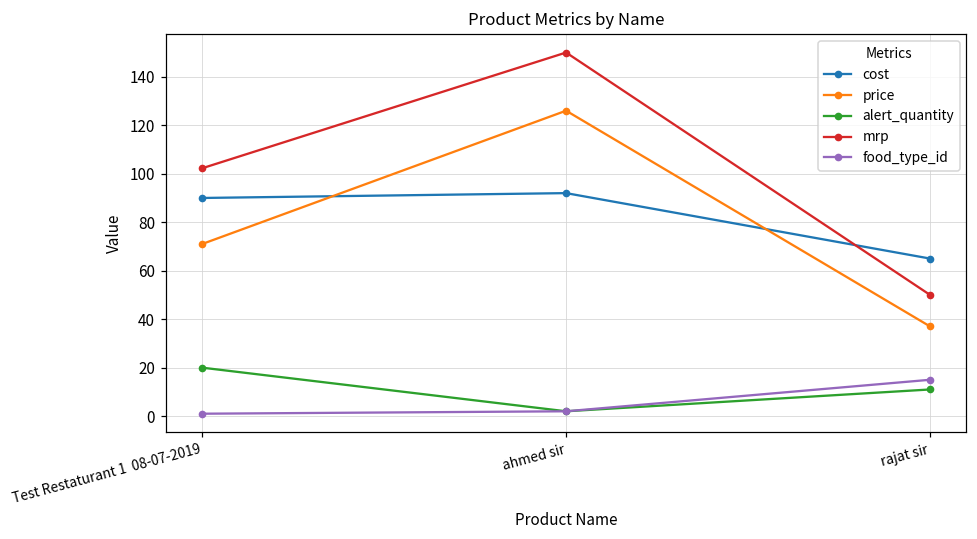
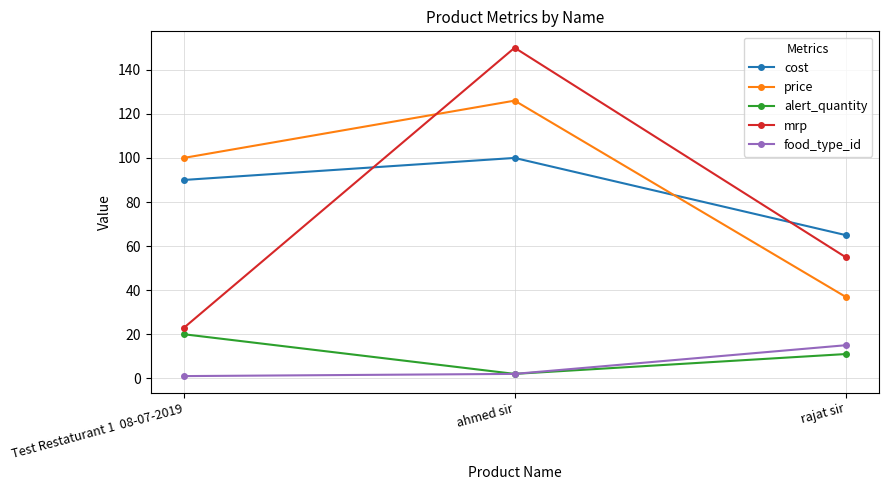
  {
    "cost": {
      "Test Restaturant 1 08-07-2019": 90,
-     "ahmed sir": 92,
+     "ahmed sir": 100,
      "rajat sir": 65
    },
    "price": {
-     "Test Restaturant 1 08-07-2019": 71,
+     "Test Restaturant 1 08-07-2019": 100,
      "ahmed sir": 126,
      "rajat sir": 37
    },
    "alert_quantity": {
      "Test Restaturant 1 08-07-2019": 20,
      "rajat sir": 11
    },
    "mrp": {
-     "Test Restaturant 1 08-07-2019": 102,
+     "Test Restaturant 1 08-07-2019": 23,
      "ahmed sir": 150,
-     "rajat sir": 50
+     "rajat sir": 55
    },
    "food_type_id": {
      "Test Restaturant 1 08-07-2019": 1,
      "rajat sir": 15
    }
  }
